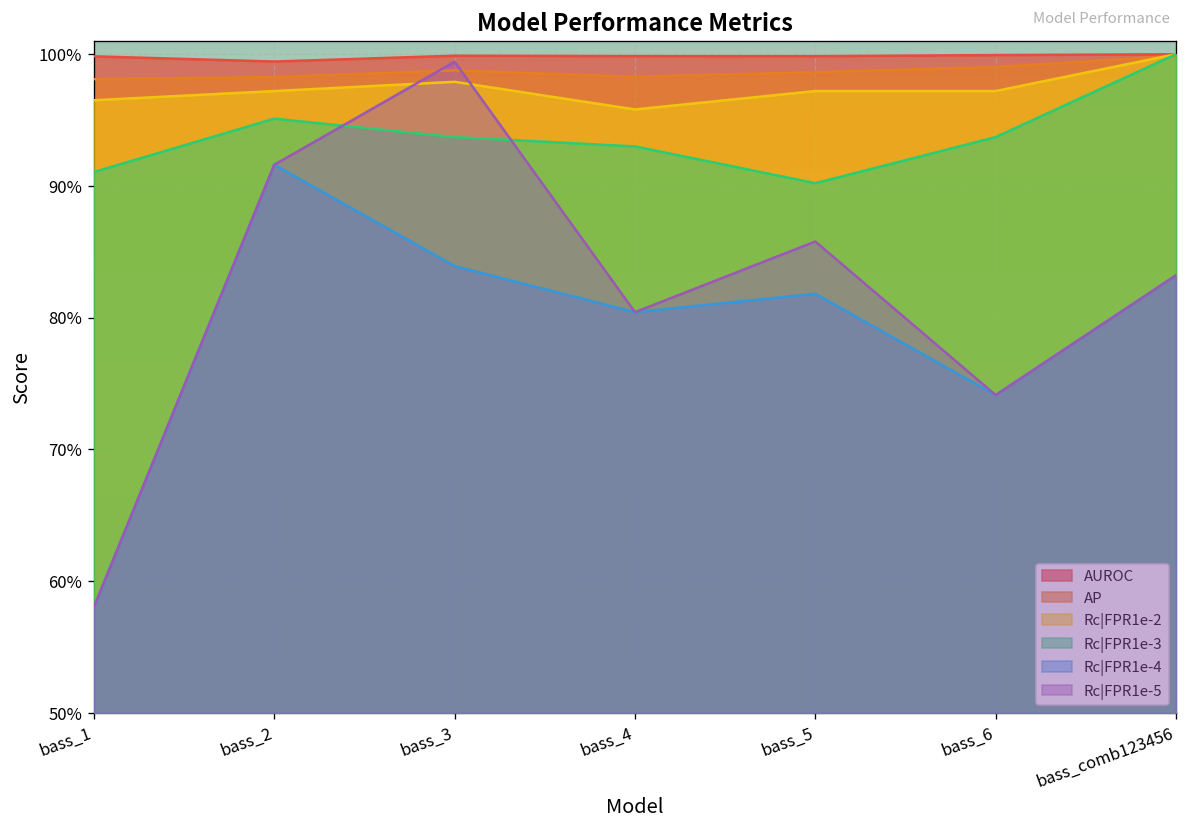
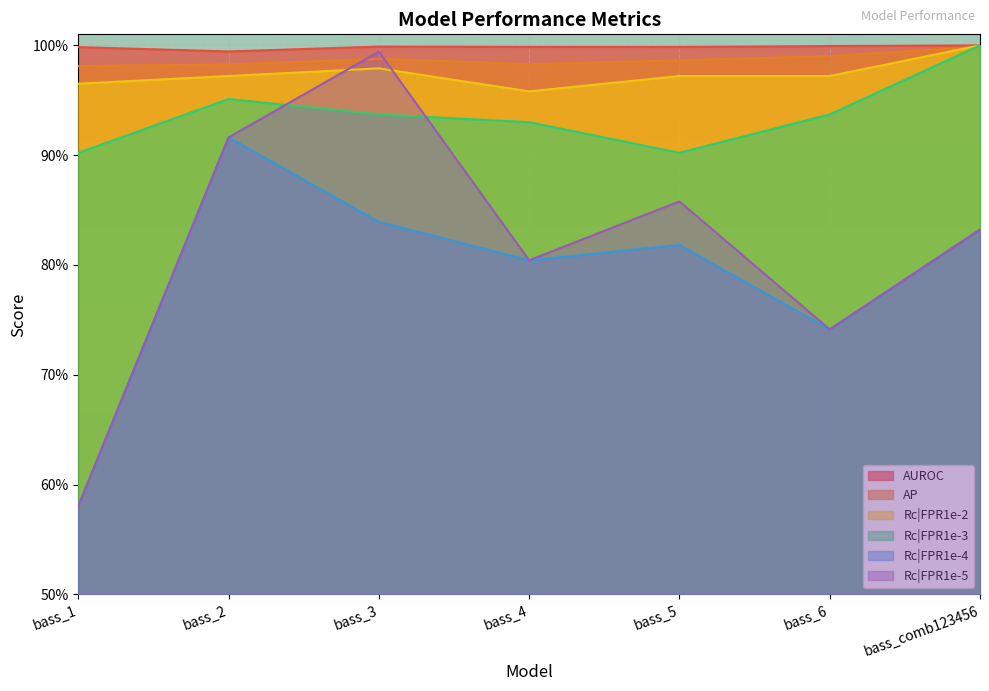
  {
    "Rc|FPR1e-2": {
      "bass_1": "96.5%",
      "bass_2": "97.2%",
      "bass_3": "97.9%",
      "bass_4": "95.8%",
      "bass_5": "97.2%",
      "bass_6": "97.2%"
    },
    "Rc|FPR1e-3": {
-     "bass_1": "91.1%",
+     "bass_1": "90.2%",
      "bass_2": "95.1%",
      "bass_3": "93.7%",
      "bass_4": "93.0%",
      "bass_5": "90.2%",
      "bass_6": "93.7%"
    },
    "Rc|FPR1e-4": {
      "bass_3": "83.9%",
      "bass_5": "81.8%"
    },
    "Rc|FPR1e-5": {
      "bass_3": "99.4%",
      "bass_5": "85.8%"
    }
  }
